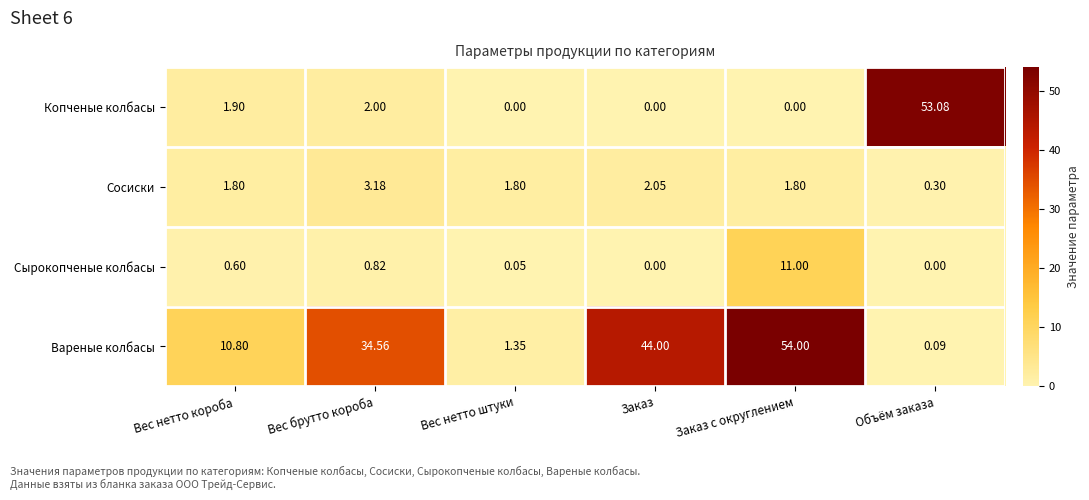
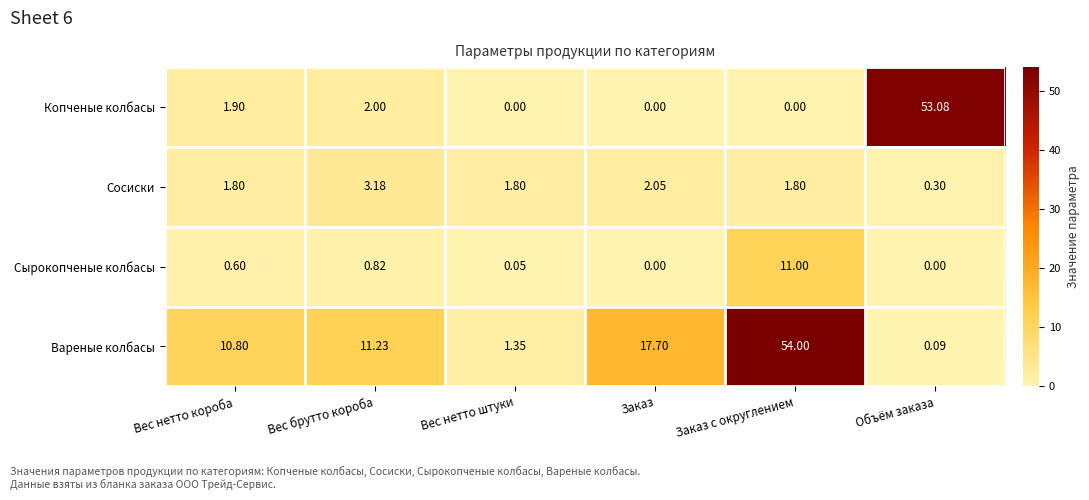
  {
    "Копченые колбасы": {
      "Вес нетто короба": 1.90,
      "Вес брутто короба": 2.00,
      "Вес нетто штуки": 0.00,
      "Заказ": 0.00,
      "Заказ с округлением": 0.00,
      "Объём заказа": 53.08
    },
    "Сосиски": {
      "Вес нетто короба": 1.80,
      "Вес брутто короба": 3.18,
      "Вес нетто штуки": 1.80,
      "Заказ": 2.05,
      "Заказ с округлением": 1.80,
      "Объём заказа": 0.30
    },
    "Сырокопченые колбасы": {
      "Вес нетто короба": 0.60,
      "Вес брутто короба": 0.82,
      "Вес нетто штуки": 0.05,
      "Заказ": 0.00,
      "Заказ с округлением": 11.00,
      "Объём заказа": 0.00
    },
    "Вареные колбасы": {
      "Вес нетто короба": 10.80,
-     "Вес брутто короба": 34.56,
+     "Вес брутто короба": 11.23,
      "Вес нетто штуки": 1.35,
-     "Заказ": 44.00,
+     "Заказ": 17.70,
      "Заказ с округлением": 54.00,
      "Объём заказа": 0.09
    }
  }
